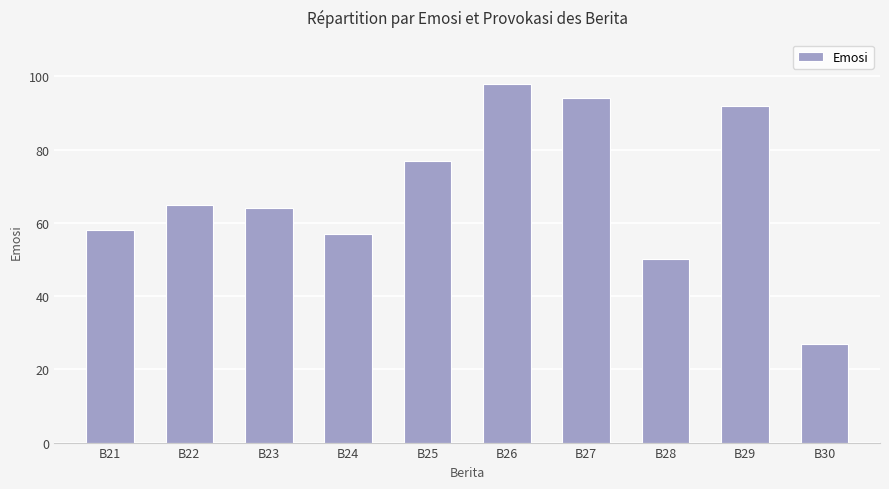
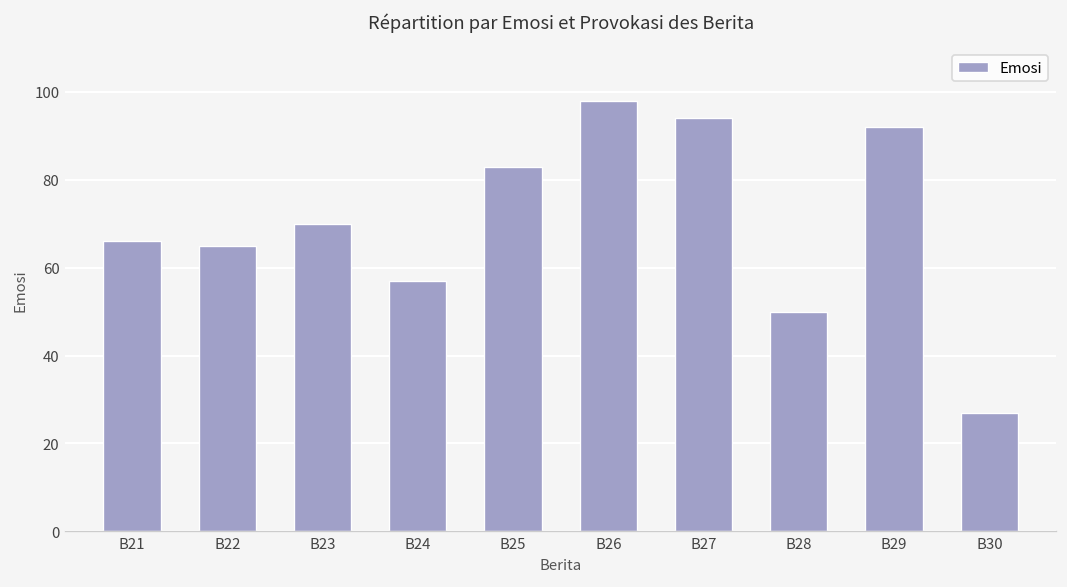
  {
-   "B21": 58,
+   "B21": 66,
    "B22": 65,
-   "B23": 64,
+   "B23": 70,
    "B24": 57,
-   "B25": 77,
+   "B25": 83,
    "B26": 98,
    "B27": 94,
    "B28": 50,
    "B29": 92,
    "B30": 27
  }
